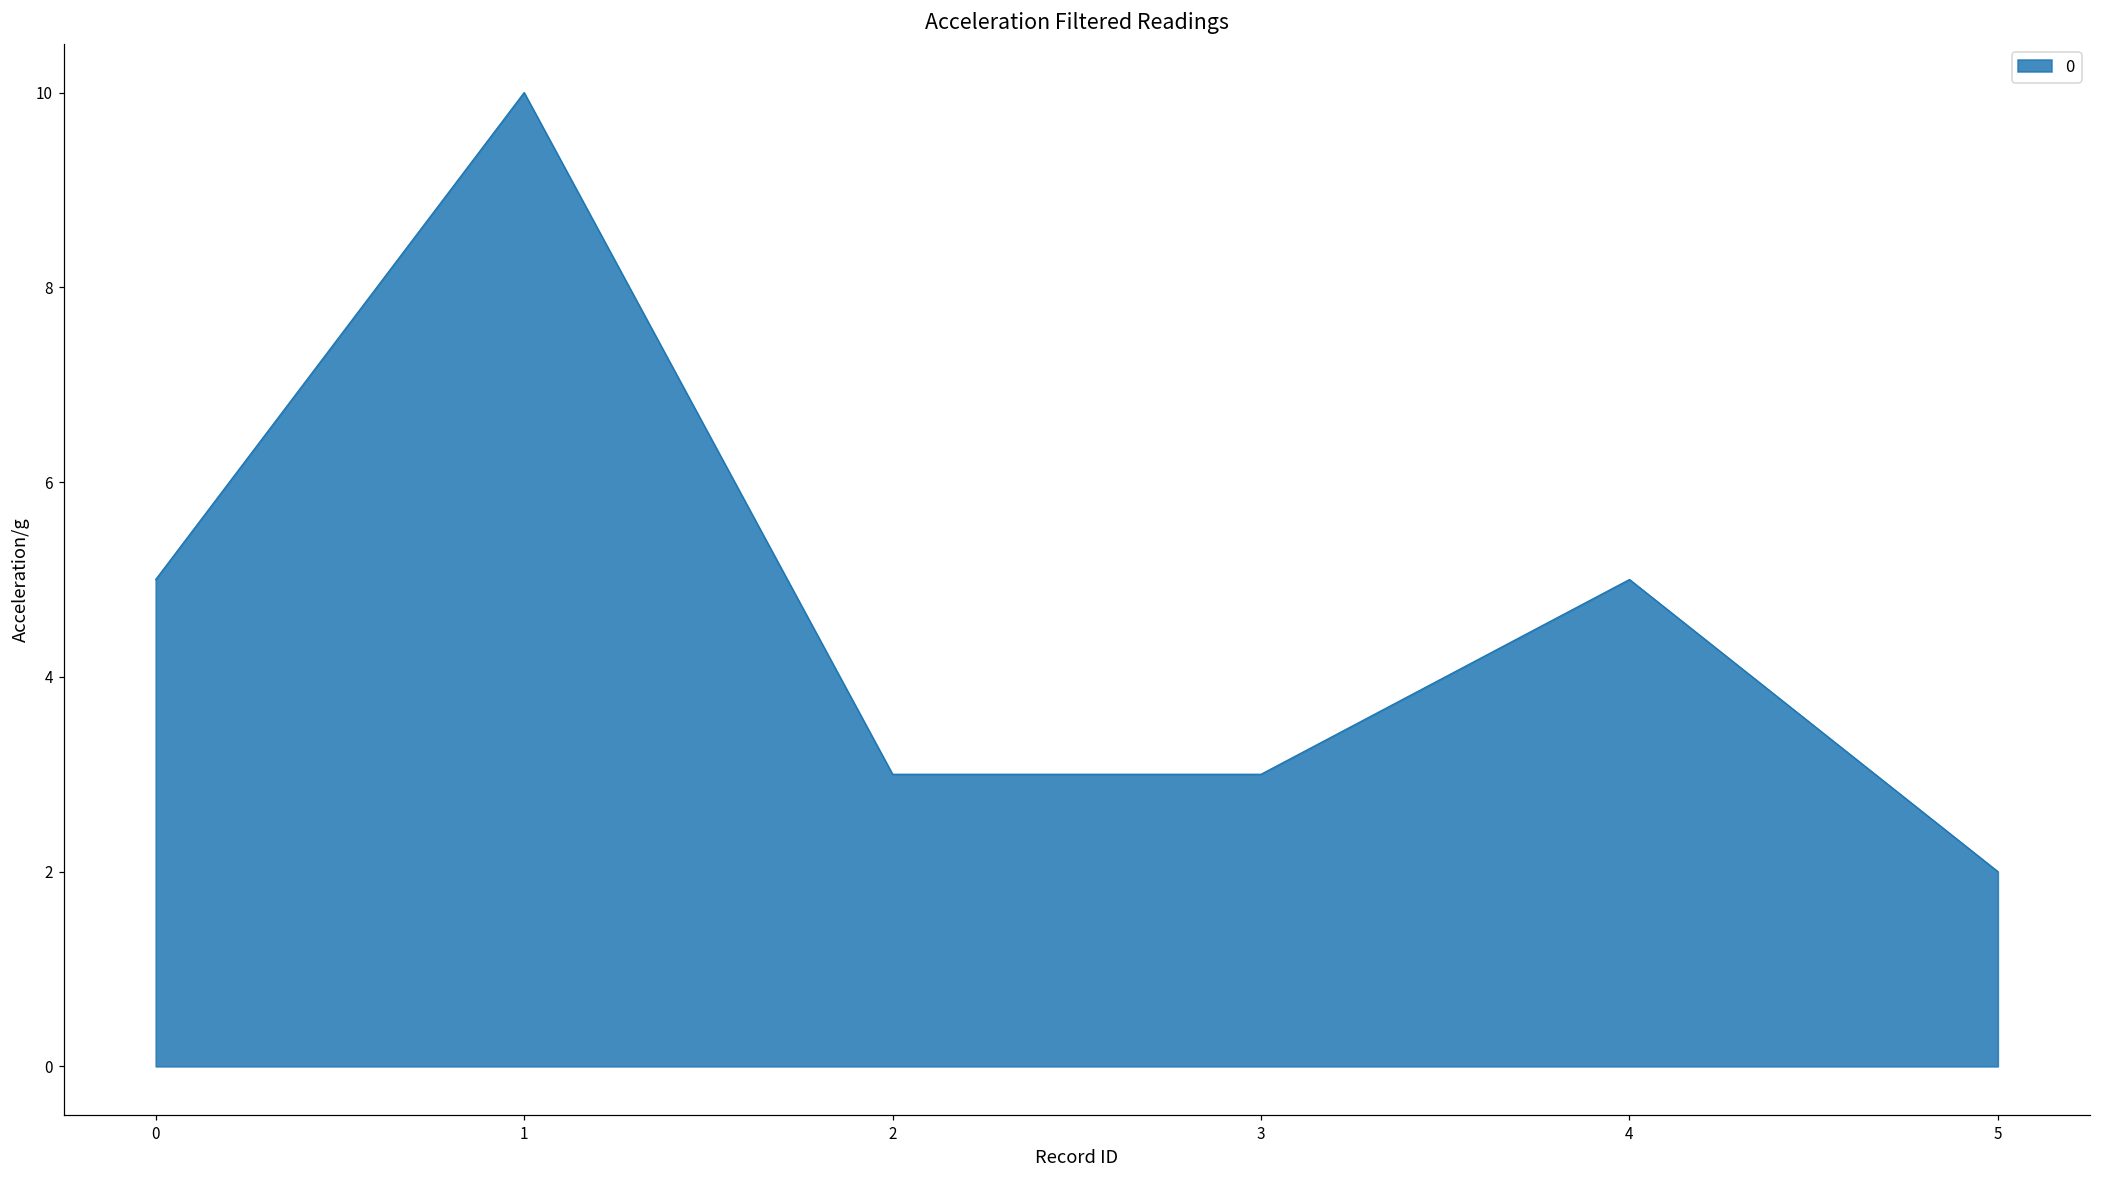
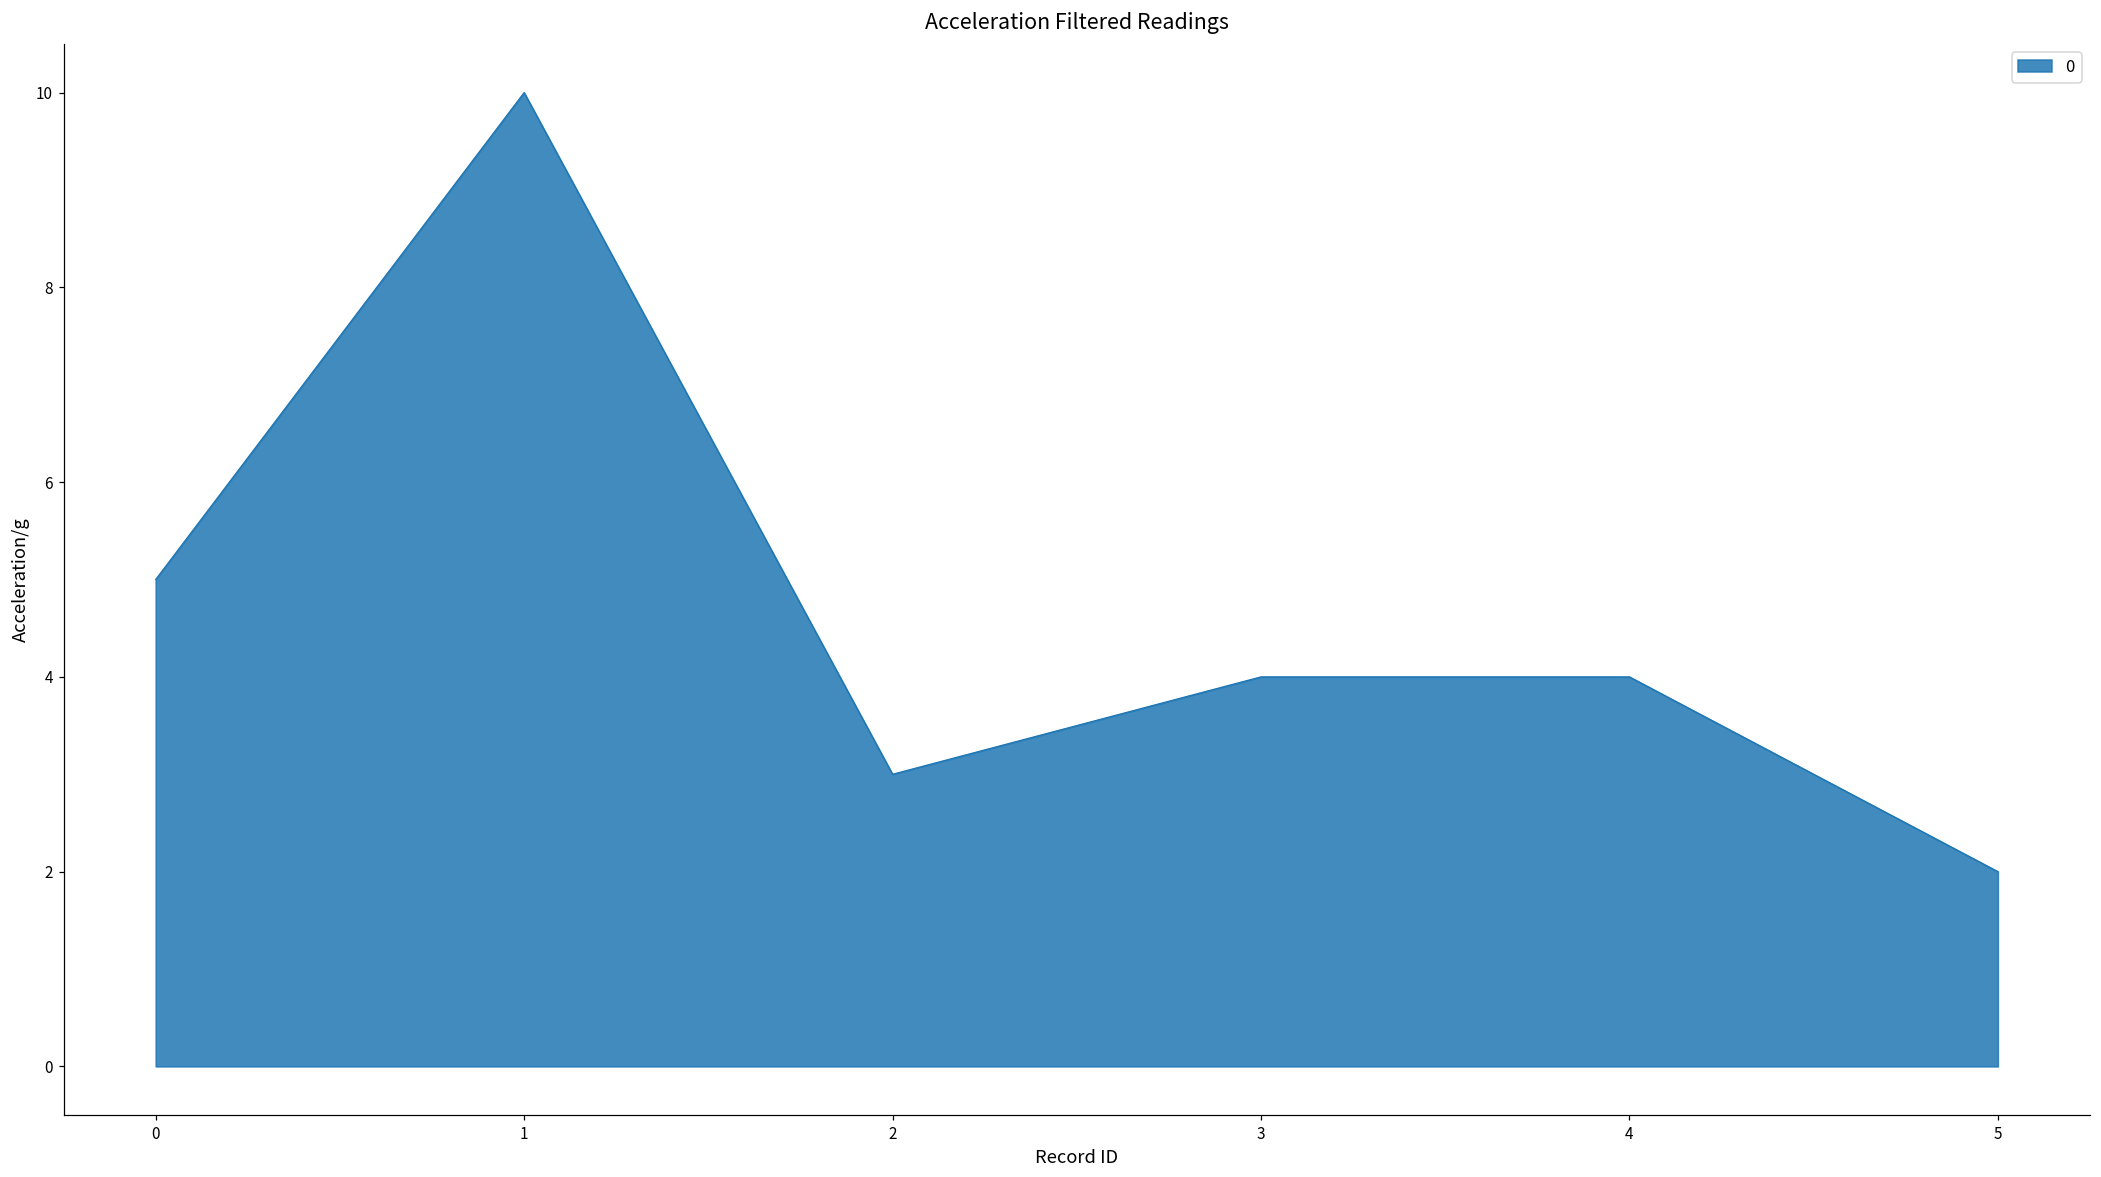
  {
    "0": 5,
    "1": 10,
    "2": 3,
-   "3": 3,
-   "4": 5,
+   "3": 4,
+   "4": 4,
    "5": 2
  }
